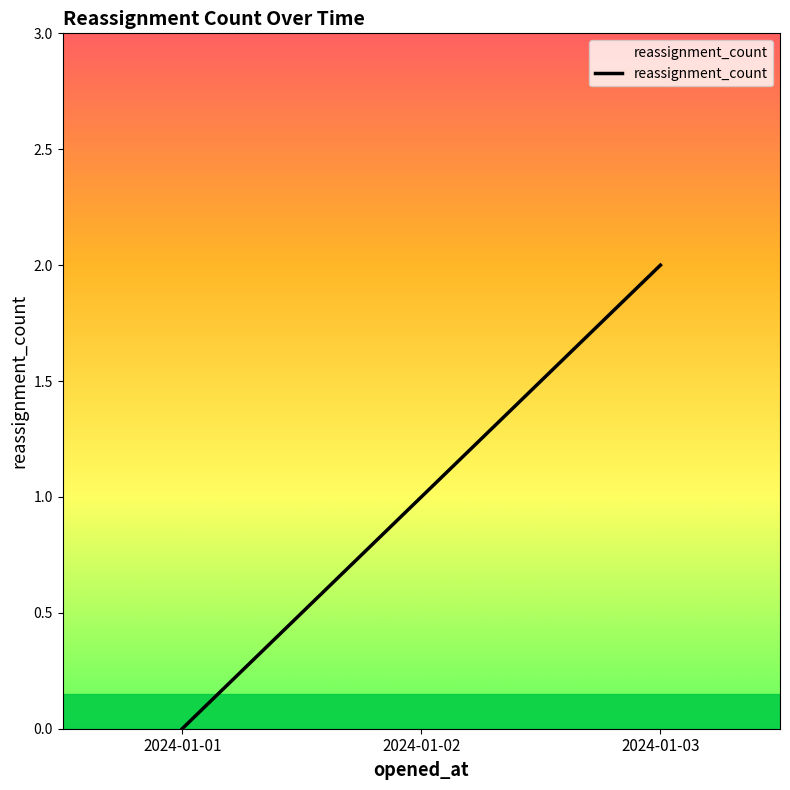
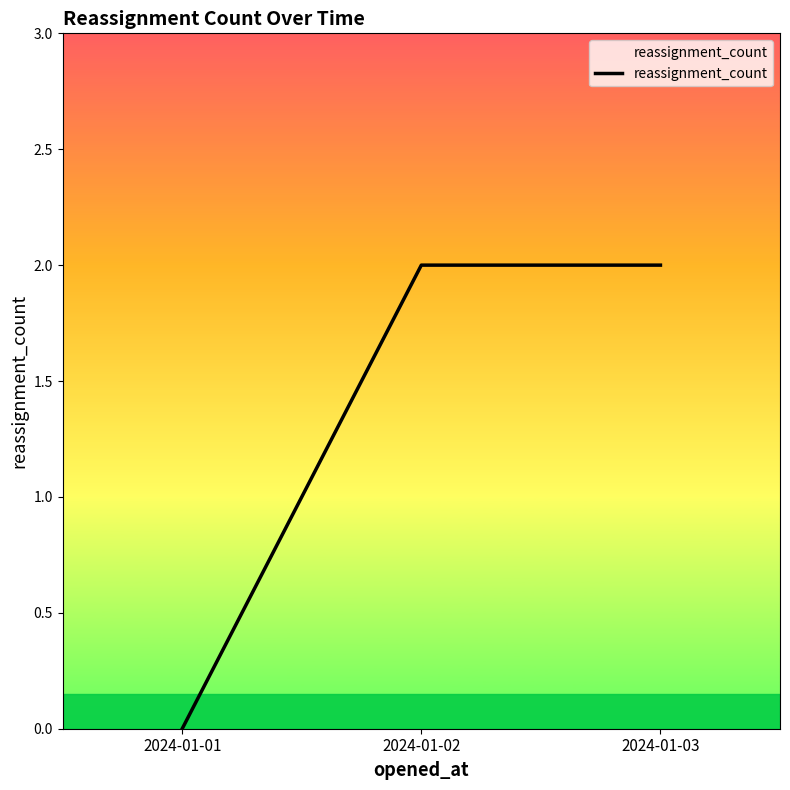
  {
-   "2024-01-02": 1,
+   "2024-01-02": 2,
    "2024-01-03": 2
  }
